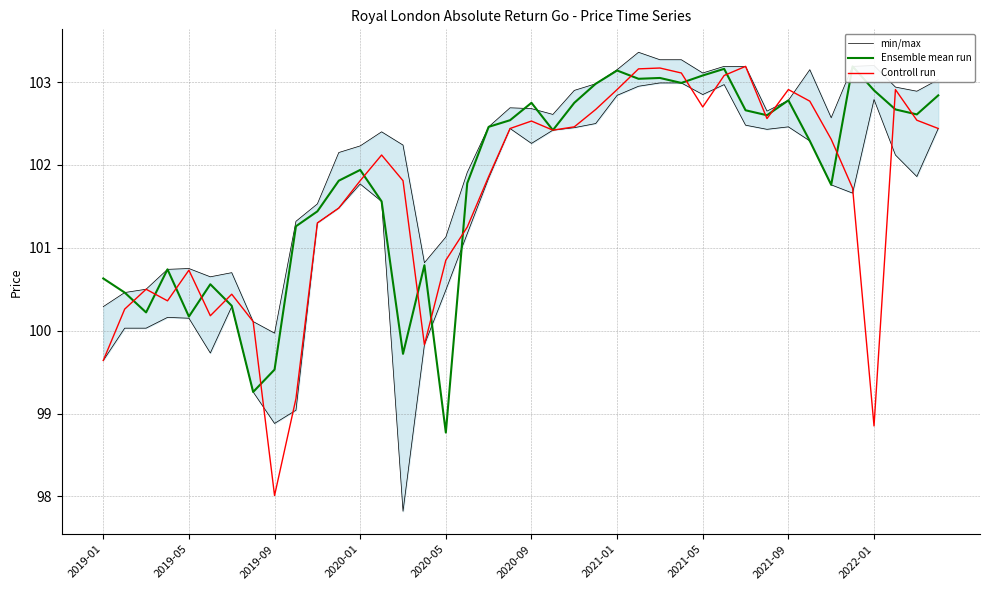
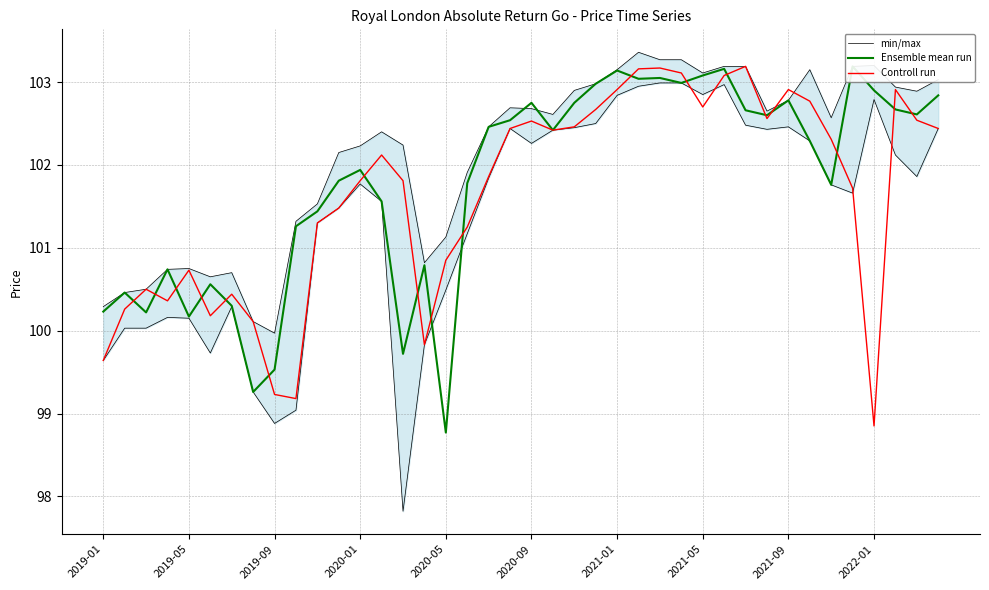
  {
    "Ensemble mean run": {
-     "2019-01": 100.6,
+     "2019-01": 100.2,
      "2019-09": 99.5,
      "2020-01": 101.9,
      "2020-05": 98.8,
      "2020-09": 102.8,
      "2022-01": 102.9
    },
    "Controll run": {
-     "2019-09": 98.0,
+     "2019-09": 99.2,
      "2020-01": 101.8,
      "2020-05": 100.9,
      "2020-09": 102.5,
      "2021-01": 102.9,
      "2021-05": 102.7,
      "2021-09": 102.9,
      "2022-01": 98.9
    }
  }
